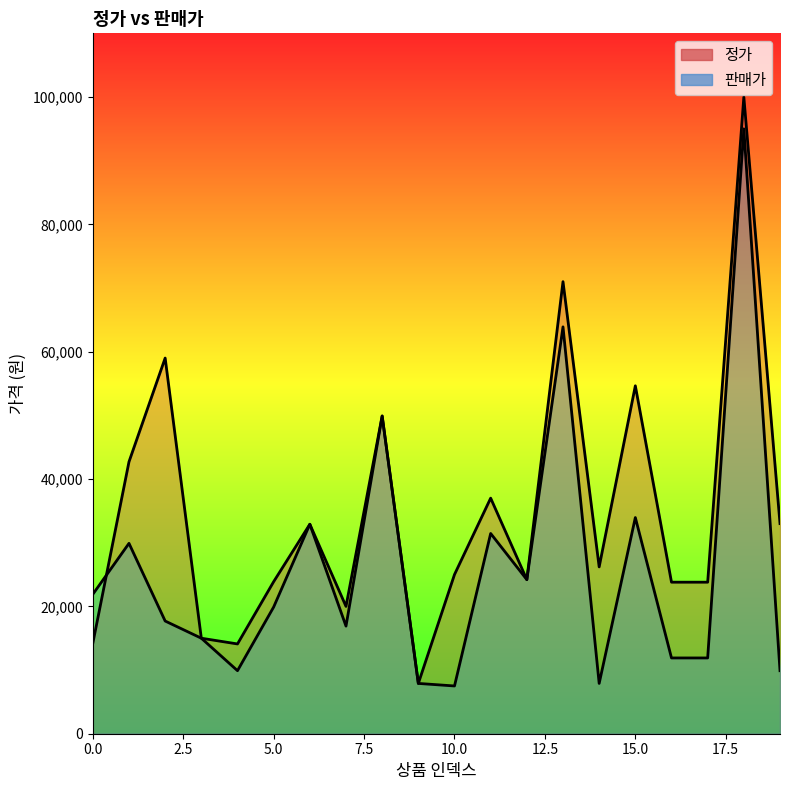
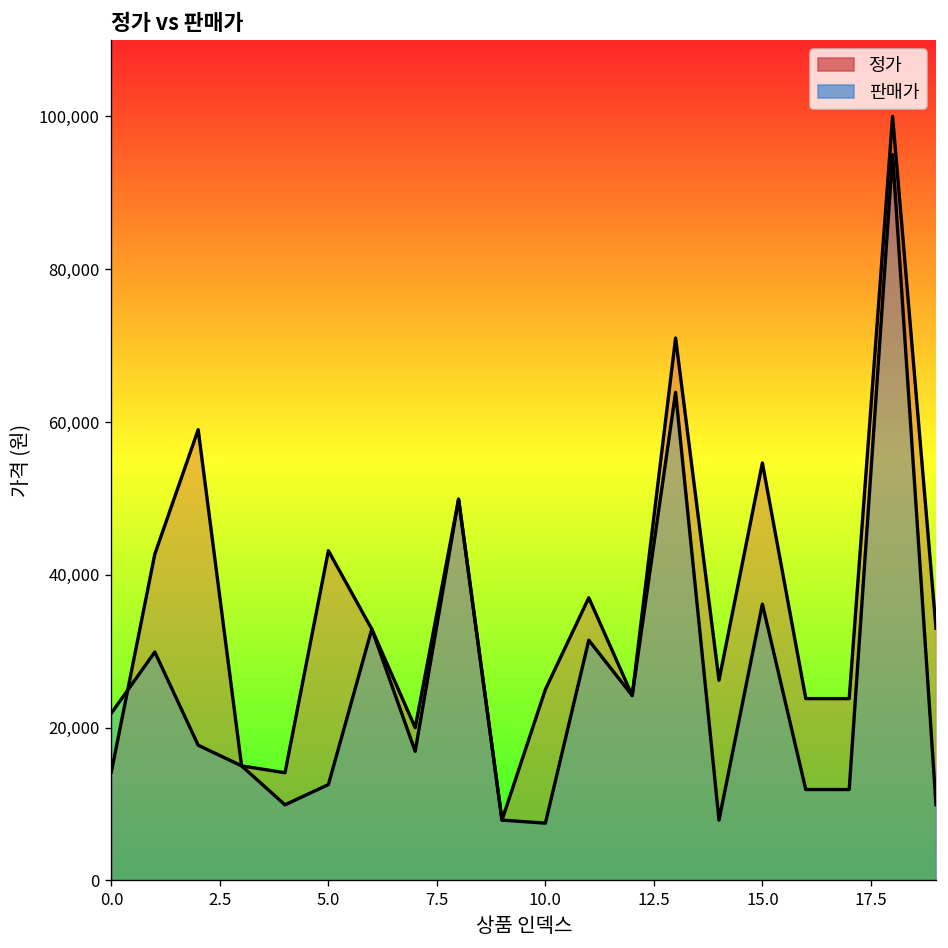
  {
    "정가": {
      "0.0": "14,000",
-     "5.0": "24,000",
+     "5.0": "43,000",
      "10.0": "25,000",
      "15.0": "55,000"
    },
    "판매가": {
      "0.0": "22,000",
-     "5.0": "20,000",
+     "5.0": "13,000",
      "10.0": "8,000",
-     "15.0": "34,000"
+     "15.0": "36,000"
    }
  }
